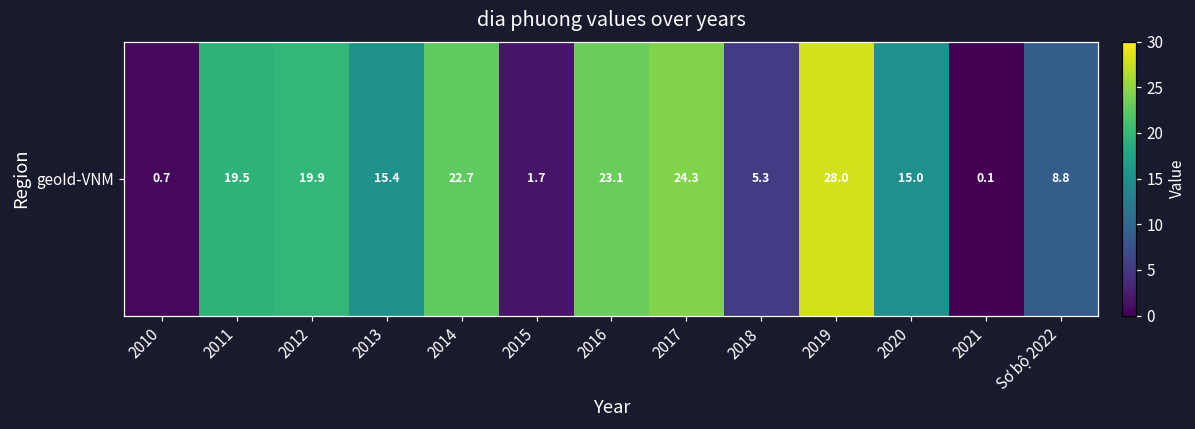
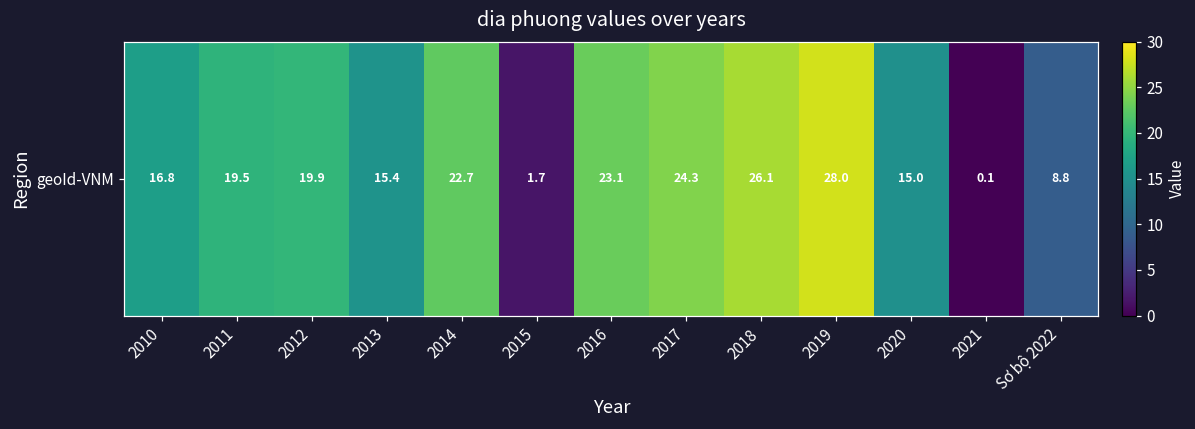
  {
    "geoId-VNM": {
-     "2010": 0.7,
+     "2010": 16.8,
      "2011": 19.5,
      "2012": 19.9,
      "2013": 15.4,
      "2014": 22.7,
      "2015": 1.7,
      "2016": 23.1,
      "2017": 24.3,
-     "2018": 5.3,
+     "2018": 26.1,
      "2019": 28.0,
      "2020": 15.0,
      "2021": 0.1,
      "Sơ bộ 2022": 8.8
    }
  }
